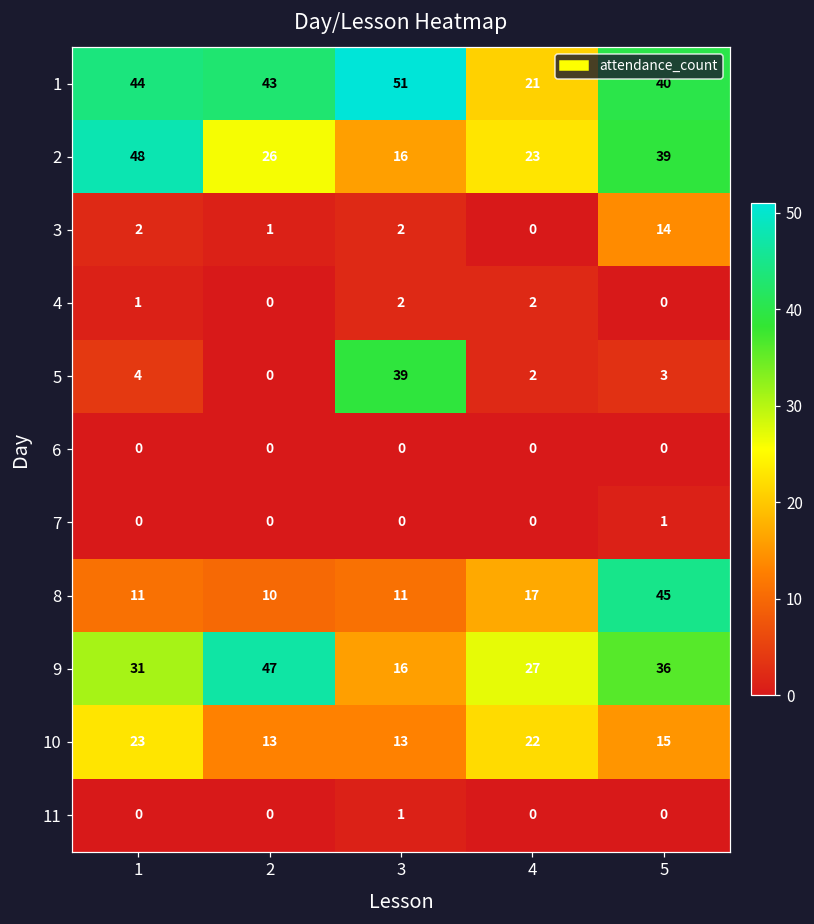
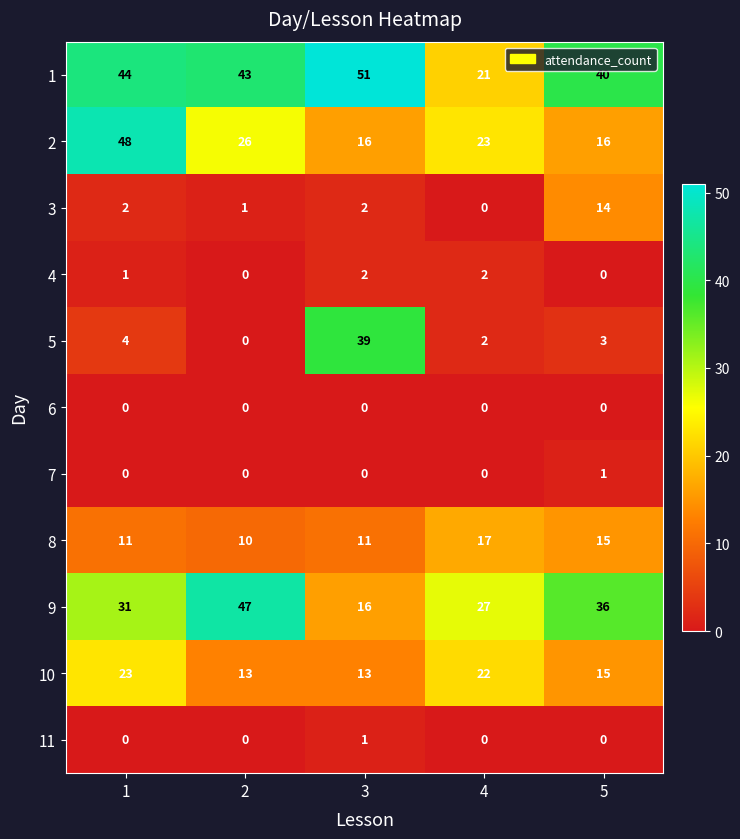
  {
    "1": {
      "1": 44,
      "2": 43,
      "3": 51,
      "4": 21
    },
    "2": {
      "1": 48,
      "2": 26,
      "3": 16,
      "4": 23,
-     "5": 39
+     "5": 16
    },
    "3": {
      "1": 2,
      "2": 1,
      "3": 2,
      "4": 0,
      "5": 14
    },
    "4": {
      "1": 1,
      "2": 0,
      "3": 2,
      "4": 2,
      "5": 0
    },
    "5": {
      "1": 4,
      "2": 0,
      "3": 39,
      "4": 2,
      "5": 3
    },
    "6": {
      "1": 0,
      "2": 0,
      "3": 0,
      "4": 0,
      "5": 0
    },
    "7": {
      "1": 0,
      "2": 0,
      "3": 0,
      "4": 0,
      "5": 1
    },
    "8": {
      "1": 11,
      "2": 10,
      "3": 11,
      "4": 17,
-     "5": 45
+     "5": 15
    },
    "9": {
      "1": 31,
      "2": 47,
      "3": 16,
      "4": 27,
      "5": 36
    },
    "10": {
      "1": 23,
      "2": 13,
      "3": 13,
      "4": 22,
      "5": 15
    },
    "11": {
      "1": 0,
      "2": 0,
      "3": 1,
      "4": 0,
      "5": 0
    }
  }
